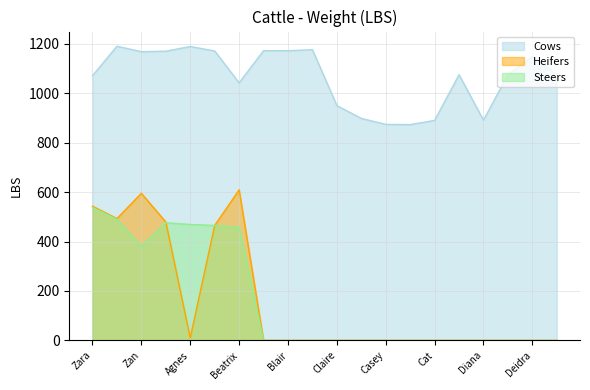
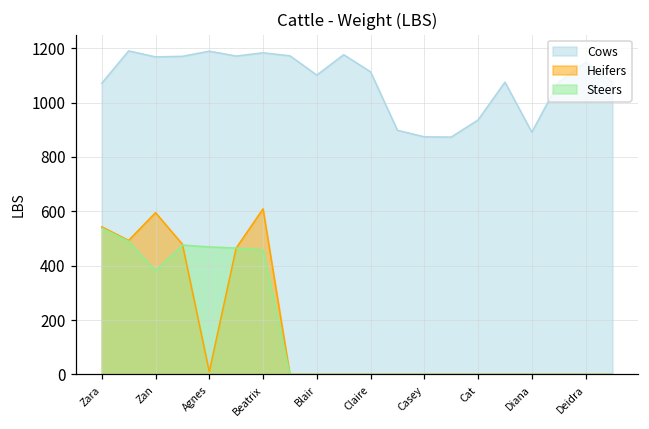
  {
    "Cows": {
      "Zara": 1070,
      "Zan": 1170,
      "Agnes": 1190,
-     "Beatrix": 1040,
-     "Blair": 1170,
-     "Claire": 950,
+     "Beatrix": 1180,
+     "Blair": 1100,
+     "Claire": 1110,
      "Casey": 870,
-     "Cat": 890,
+     "Cat": 940,
      "Diana": 890
    },
    "Heifers": {
      "Zan": 600,
      "Agnes": 10,
      "Beatrix": 610
    },
    "Steers": {
      "Zan": 380,
      "Agnes": 470,
      "Beatrix": 460
    }
  }
